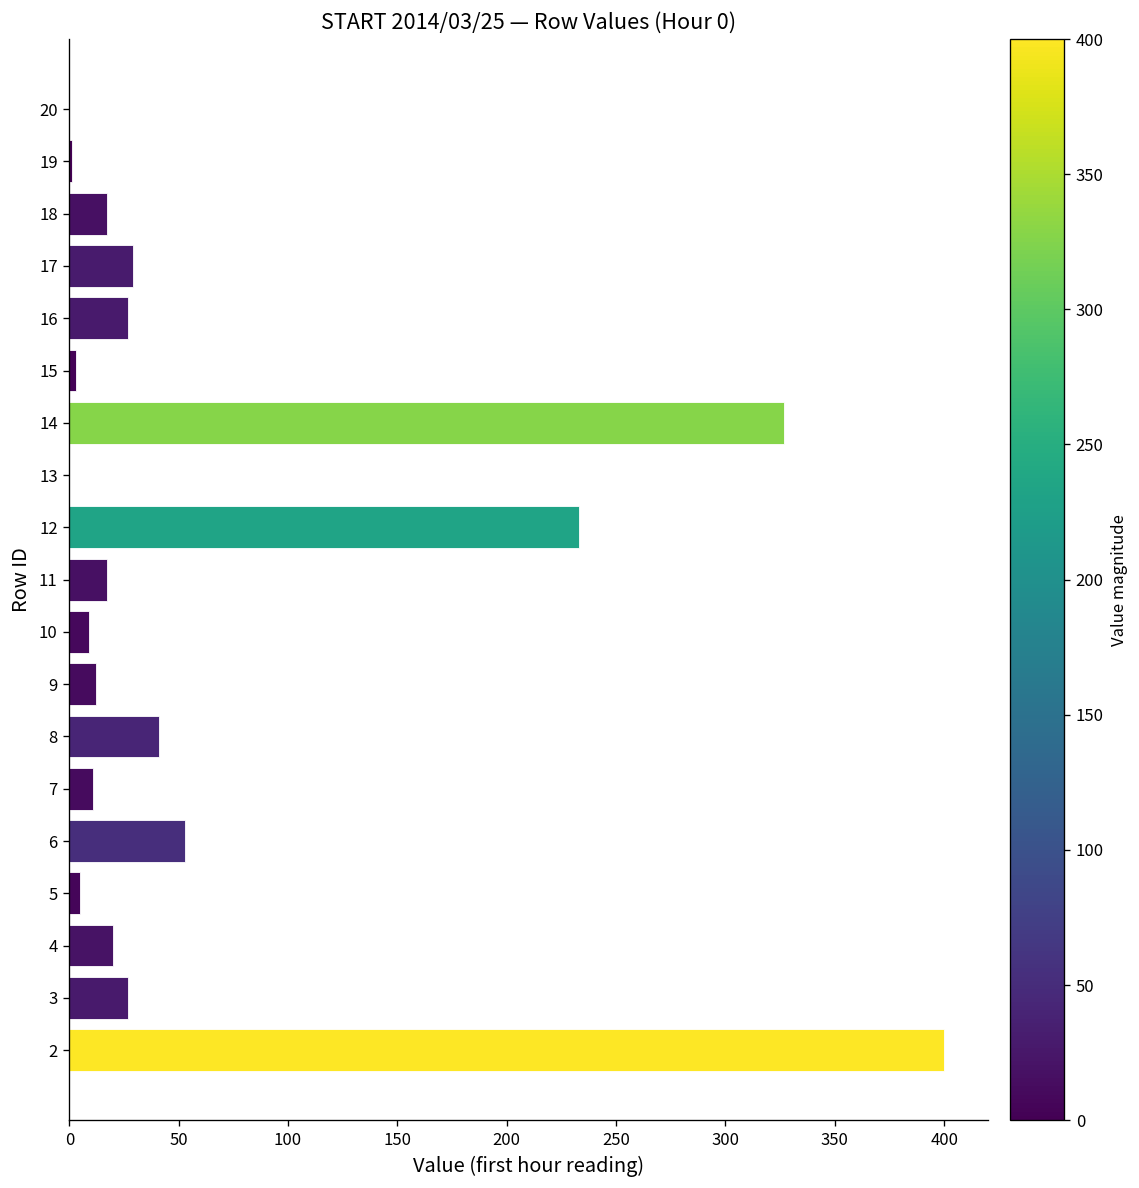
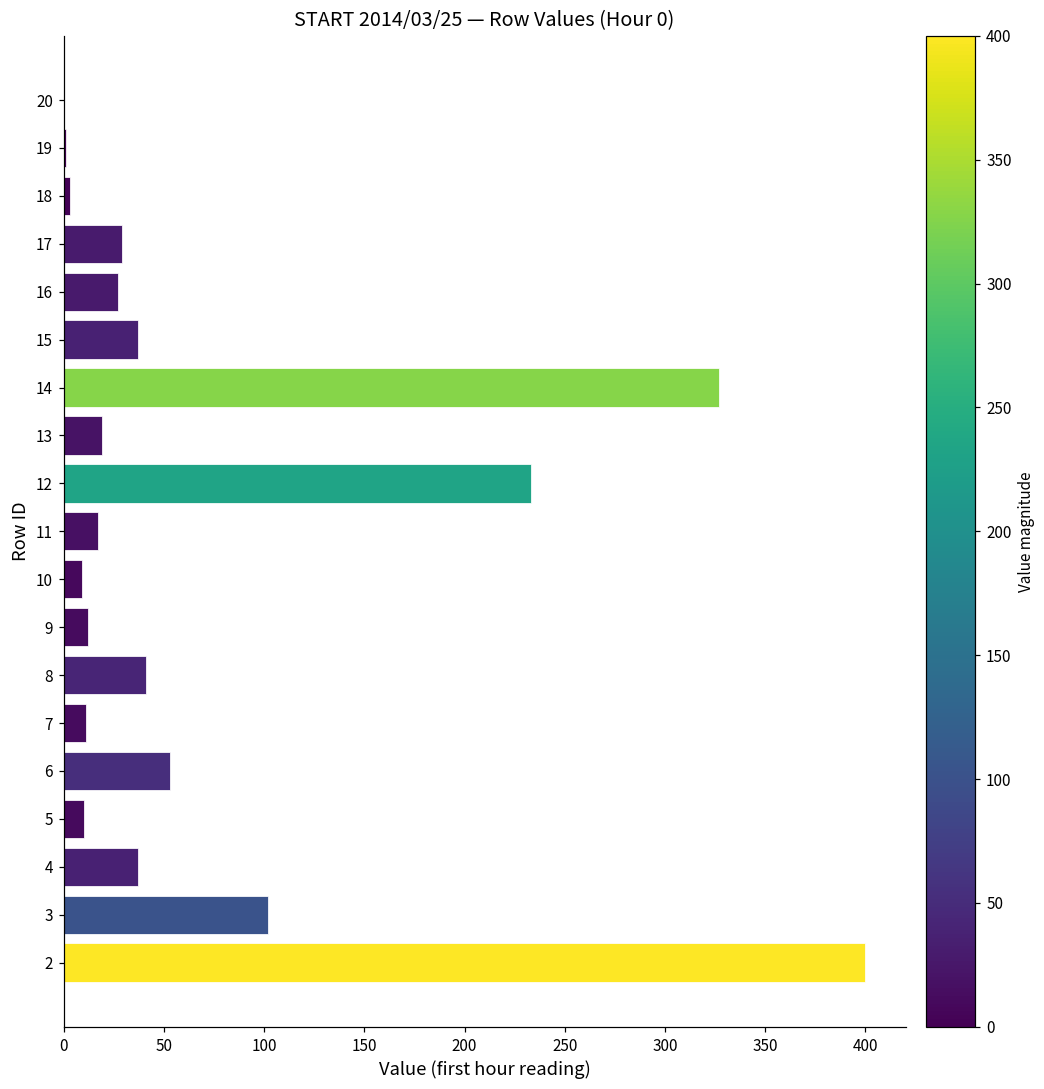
  {
    "20": 0,
-   "18": 17,
+   "18": 3,
    "17": 29,
    "16": 27,
-   "15": 3,
+   "15": 37,
    "14": 327,
-   "13": 0,
+   "13": 19,
    "12": 233,
    "11": 17,
    "10": 9,
    "9": 12,
    "8": 41,
    "7": 11,
    "6": 53,
-   "5": 5,
-   "4": 20,
-   "3": 27,
+   "5": 10,
+   "4": 37,
+   "3": 102,
    "2": 400
  }
